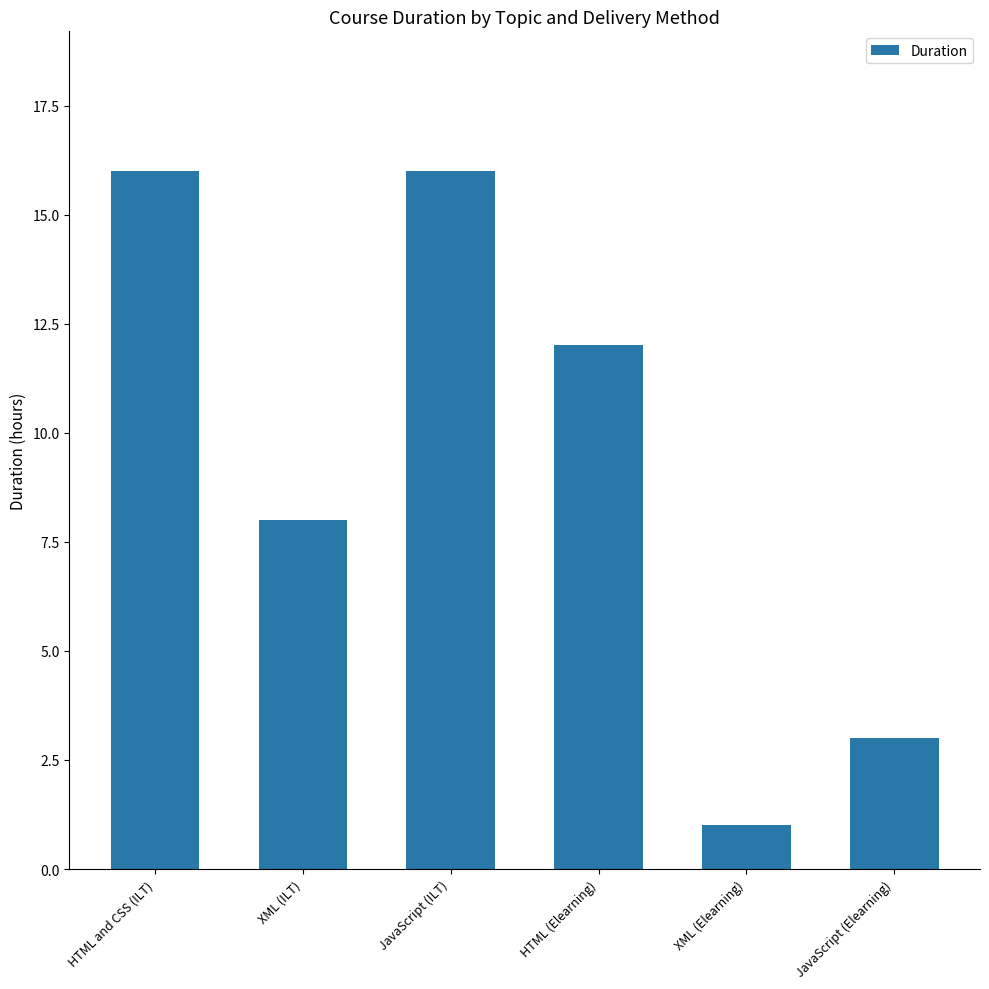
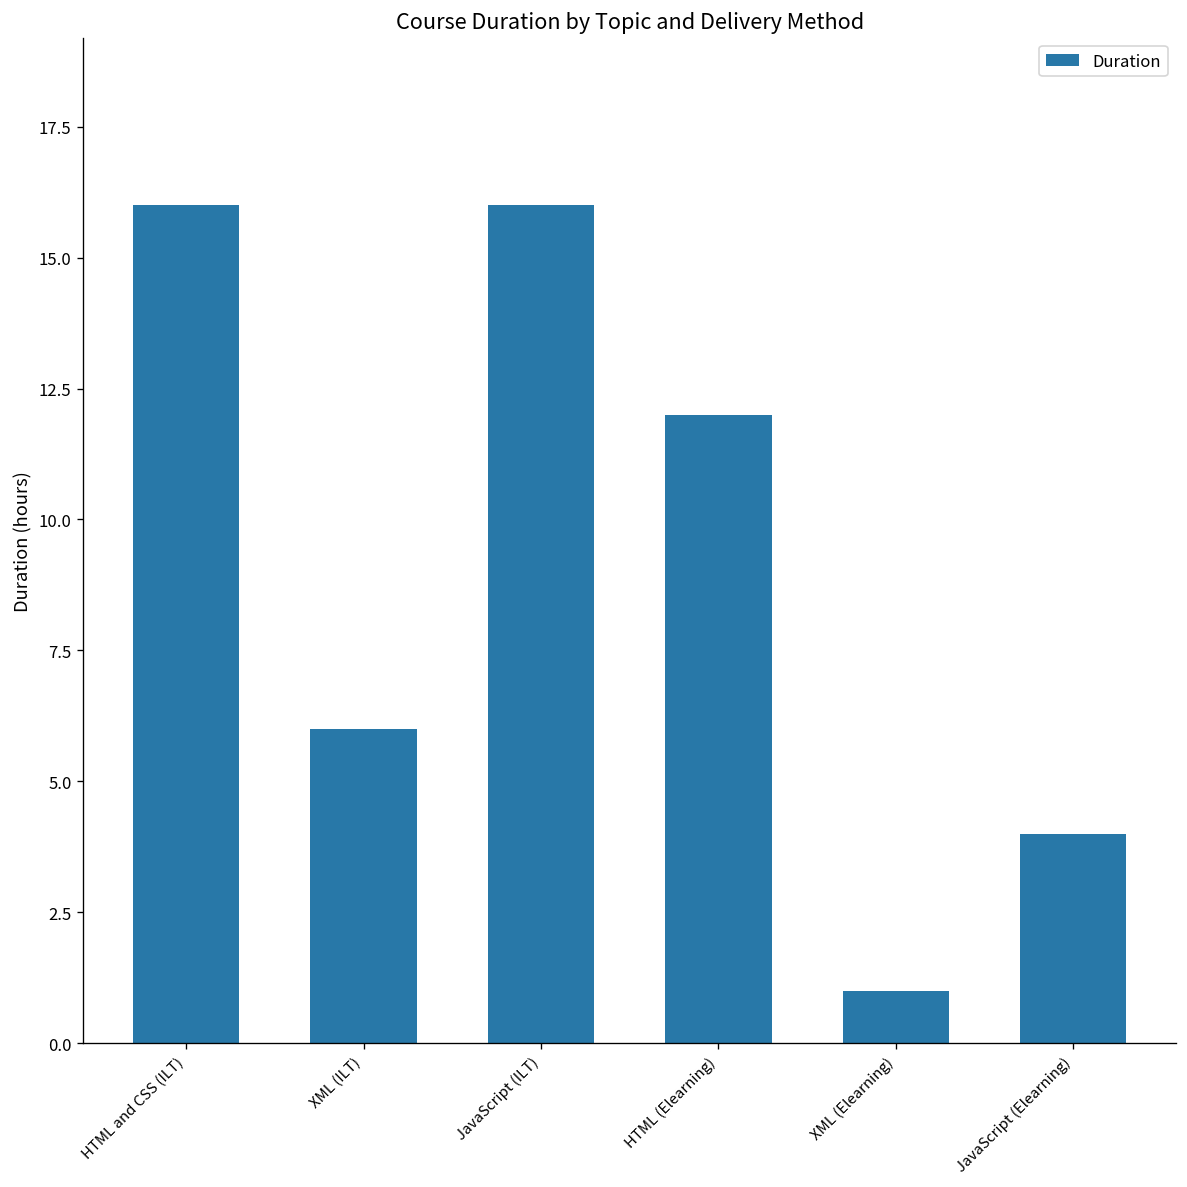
  {
    "HTML and CSS (ILT)": 16,
-   "XML (ILT)": 8,
+   "XML (ILT)": 6,
    "JavaScript (ILT)": 16,
    "HTML (Elearning)": 12,
    "XML (Elearning)": 1,
-   "JavaScript (Elearning)": 3
+   "JavaScript (Elearning)": 4
  }
